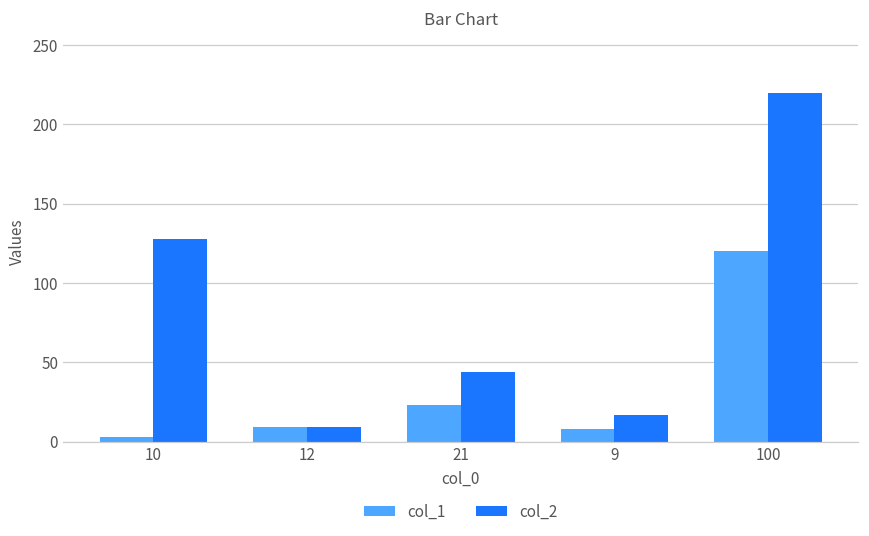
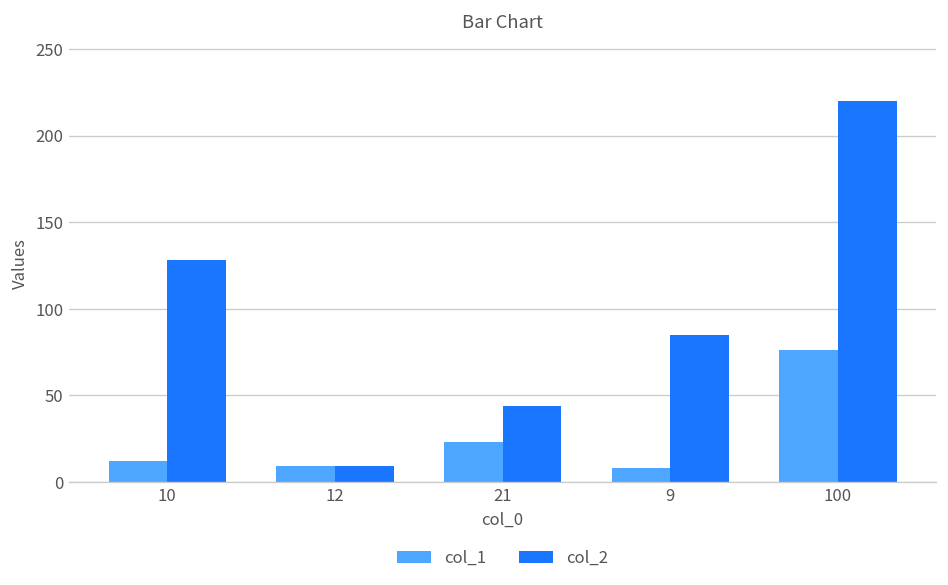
  {
    "col_1": {
-     "10": 3,
+     "10": 12,
      "12": 9,
      "21": 23,
      "9": 8,
-     "100": 120
+     "100": 76
    },
    "col_2": {
      "10": 128,
      "12": 9,
      "21": 44,
-     "9": 17,
+     "9": 85,
      "100": 220
    }
  }
